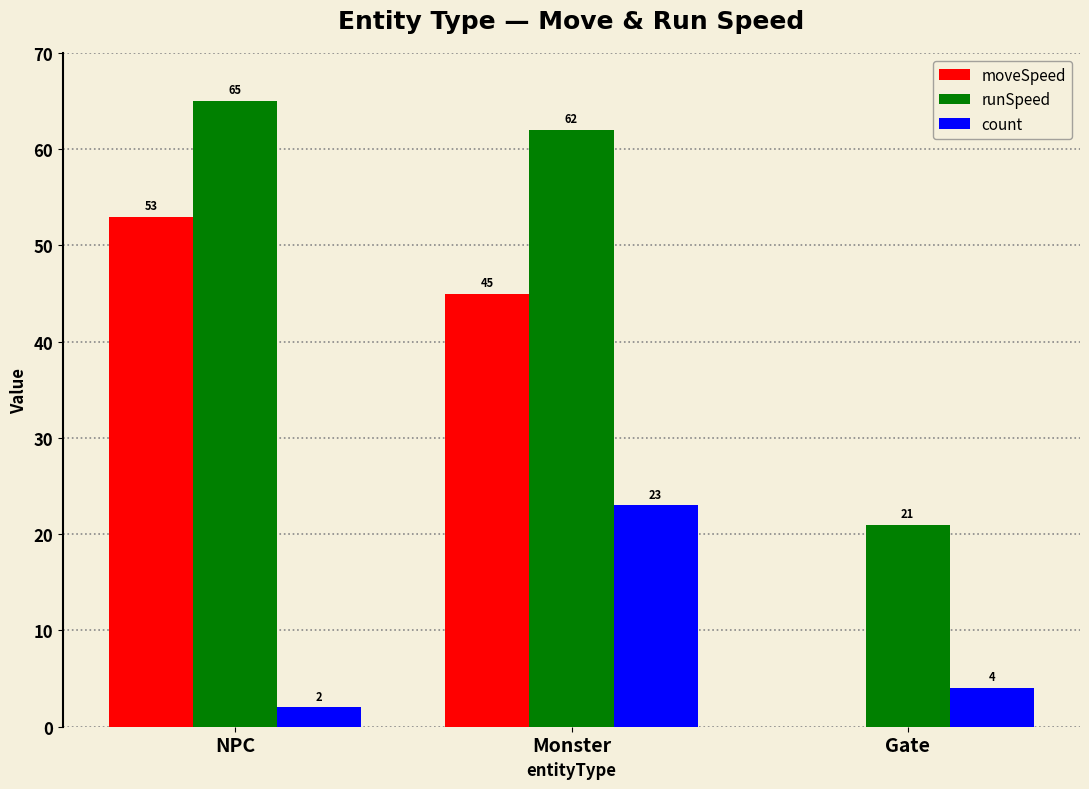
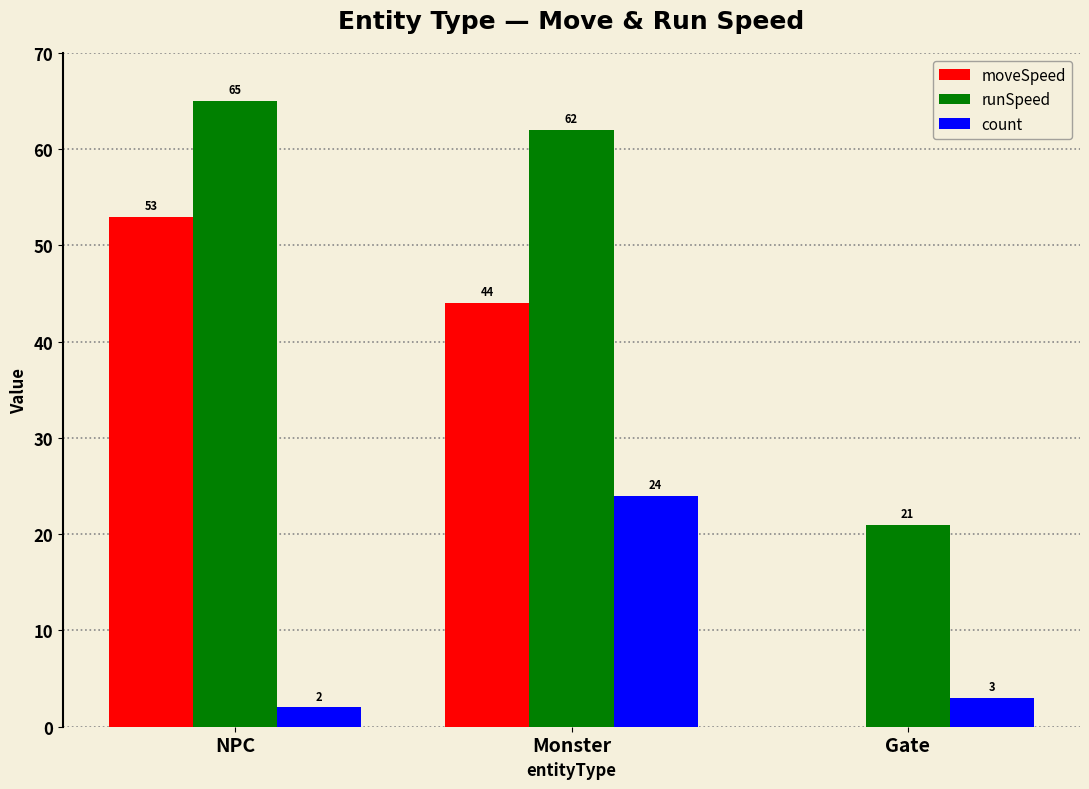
  {
    "moveSpeed": {
      "NPC": 53,
-     "Monster": 45
+     "Monster": 44
    },
    "runSpeed": {
      "NPC": 65,
      "Monster": 62,
      "Gate": 21
    },
    "count": {
      "NPC": 2,
-     "Monster": 23,
-     "Gate": 4
+     "Monster": 24,
+     "Gate": 3
    }
  }
